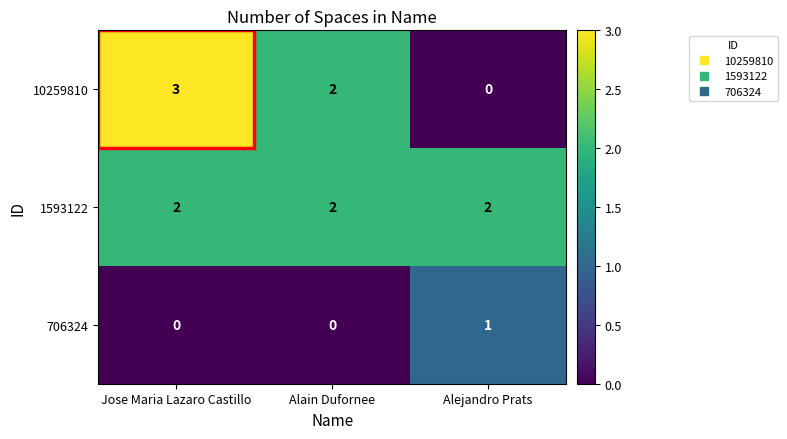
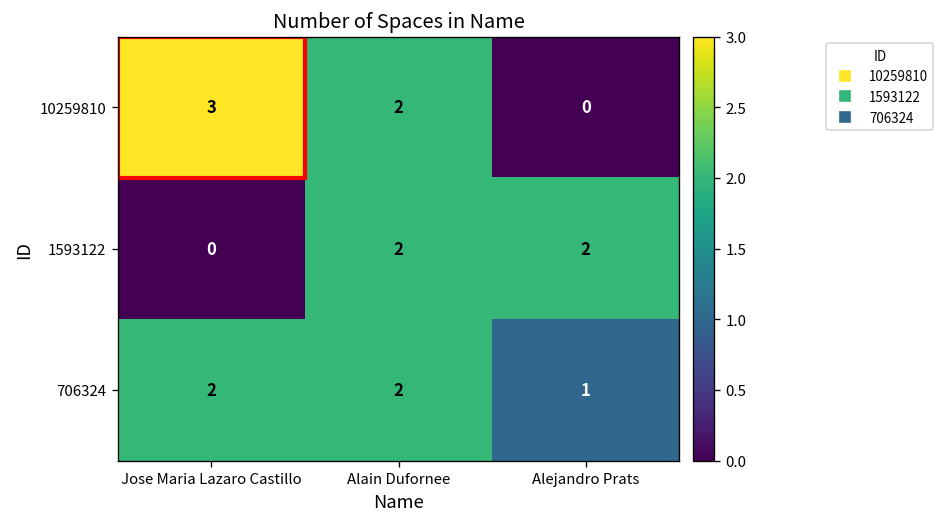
  {
    "10259810": {
      "Jose Maria Lazaro Castillo": 3,
      "Alain Dufornee": 2,
      "Alejandro Prats": 0
    },
    "1593122": {
-     "Jose Maria Lazaro Castillo": 2,
+     "Jose Maria Lazaro Castillo": 0,
      "Alain Dufornee": 2,
      "Alejandro Prats": 2
    },
    "706324": {
-     "Jose Maria Lazaro Castillo": 0,
-     "Alain Dufornee": 0,
+     "Jose Maria Lazaro Castillo": 2,
+     "Alain Dufornee": 2,
      "Alejandro Prats": 1
    }
  }
